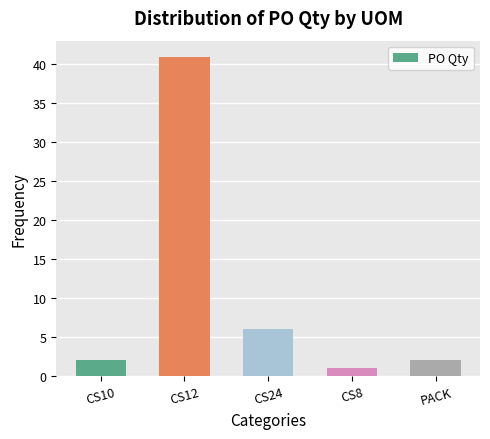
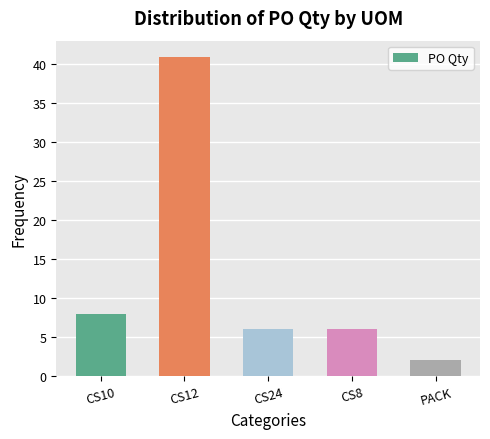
  {
-   "CS10": 2,
+   "CS10": 8,
    "CS12": 41,
    "CS24": 6,
-   "CS8": 1,
+   "CS8": 6,
    "PACK": 2
  }
